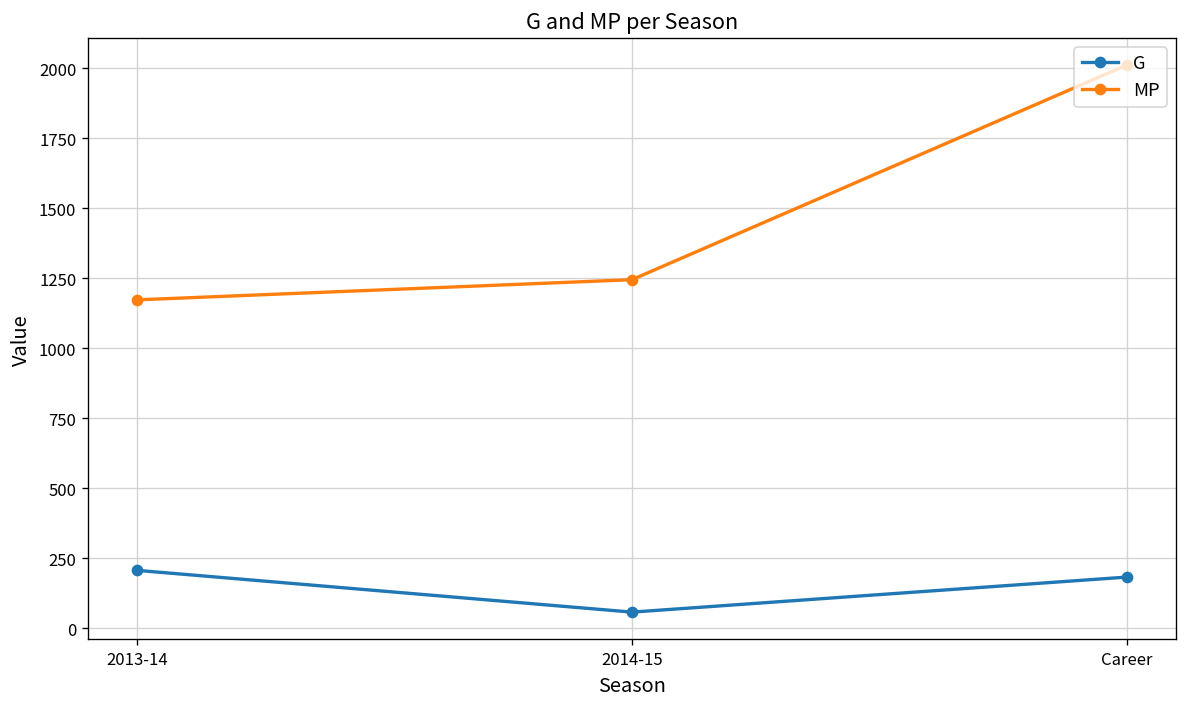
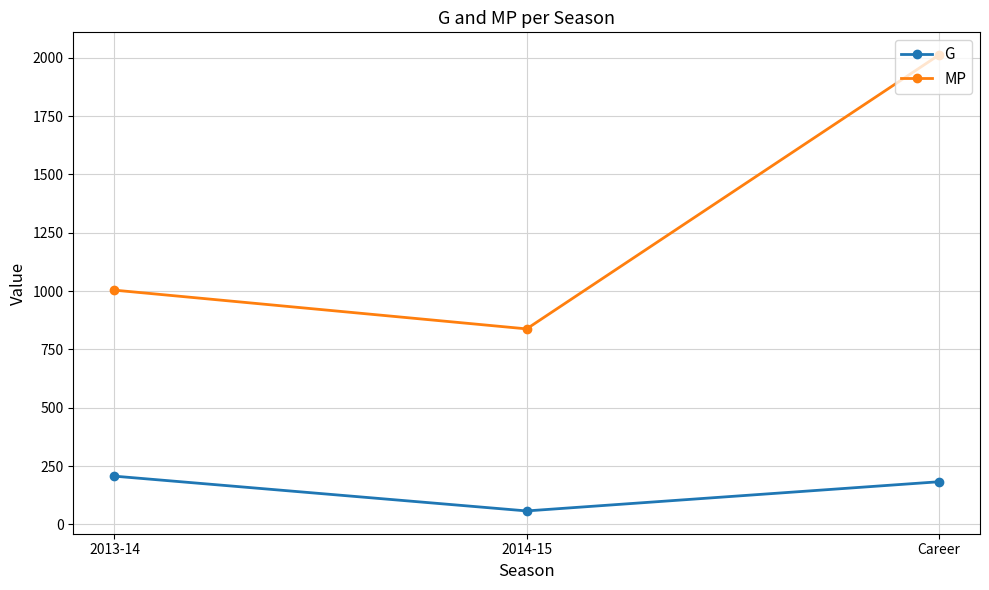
  {
    "G": {
      "2013-14": 210,
      "2014-15": 60,
      "Career": 180
    },
    "MP": {
-     "2013-14": 1170,
-     "2014-15": 1250
+     "2013-14": 1000,
+     "2014-15": 840
    }
  }
